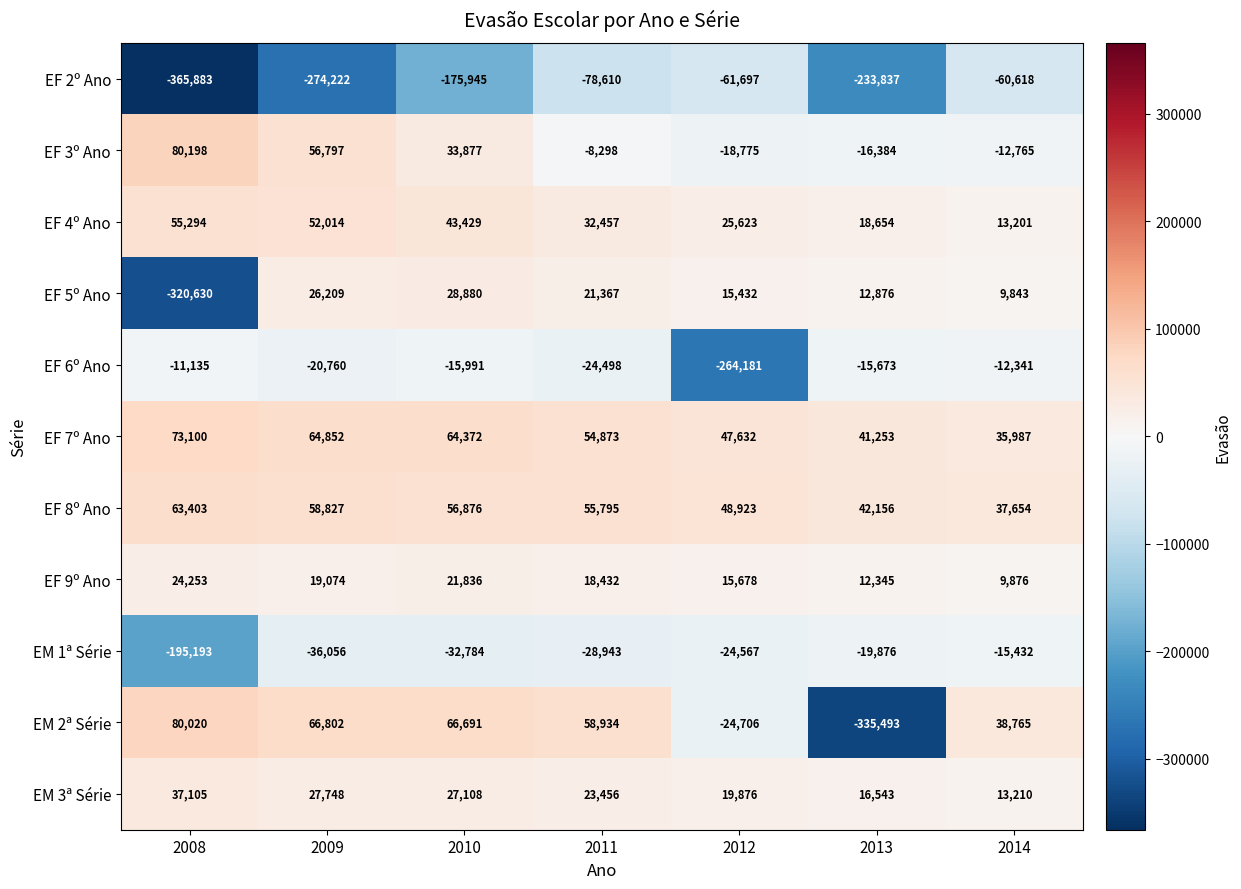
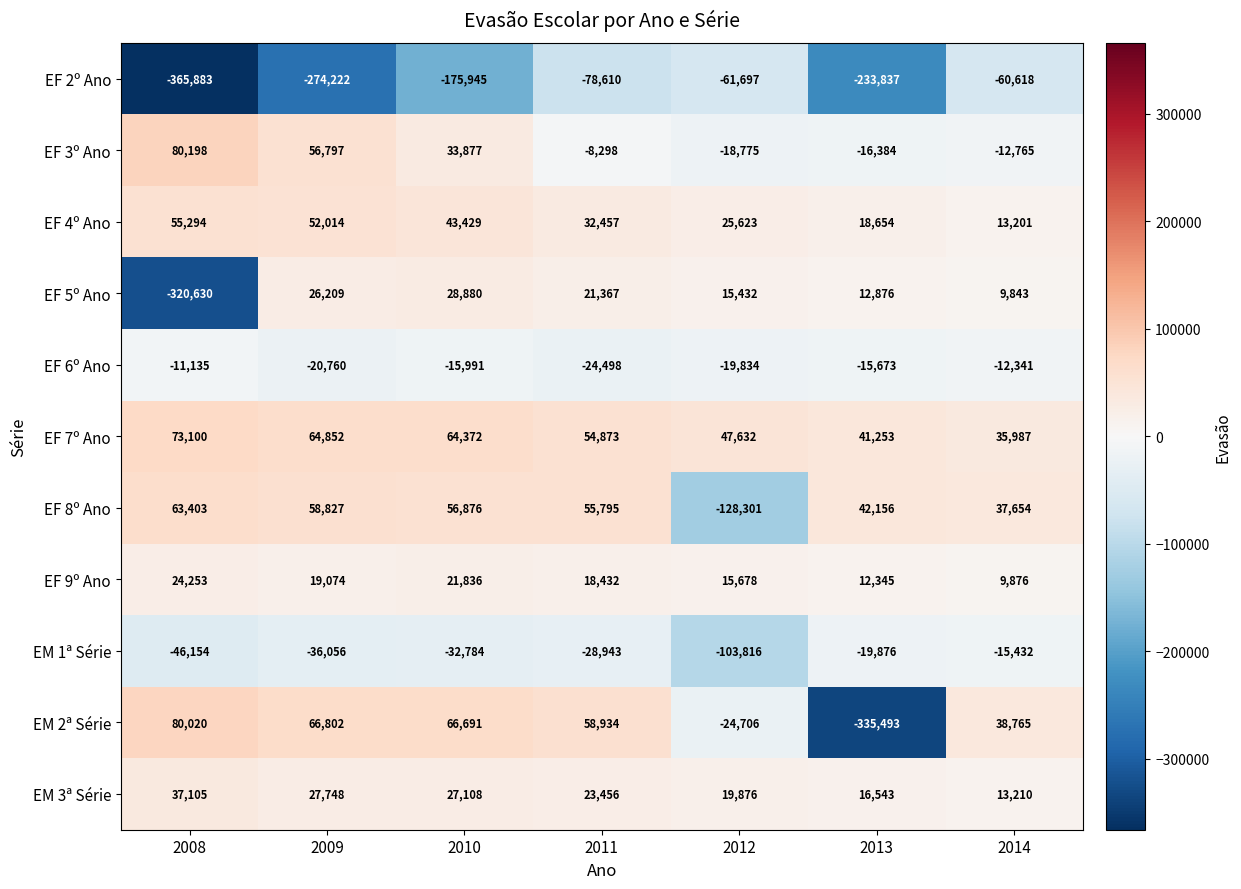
  {
    "EF 2º Ano": {
      "2008": "-365,883",
      "2009": "-274,222",
      "2010": "-175,945",
      "2011": "-78,610",
      "2012": "-61,697",
      "2013": "-233,837",
      "2014": "-60,618"
    },
    "EF 3º Ano": {
      "2008": "80,198",
      "2009": "56,797",
      "2010": "33,877",
      "2011": "-8,298",
      "2012": "-18,775",
      "2013": "-16,384",
      "2014": "-12,765"
    },
    "EF 4º Ano": {
      "2008": "55,294",
      "2009": "52,014",
      "2010": "43,429",
      "2011": "32,457",
      "2012": "25,623",
      "2013": "18,654",
      "2014": "13,201"
    },
    "EF 5º Ano": {
      "2008": "-320,630",
      "2009": "26,209",
      "2010": "28,880",
      "2011": "21,367",
      "2012": "15,432",
      "2013": "12,876",
      "2014": "9,843"
    },
    "EF 6º Ano": {
      "2008": "-11,135",
      "2009": "-20,760",
      "2010": "-15,991",
      "2011": "-24,498",
-     "2012": "-264,181",
+     "2012": "-19,834",
      "2013": "-15,673",
      "2014": "-12,341"
    },
    "EF 7º Ano": {
      "2008": "73,100",
      "2009": "64,852",
      "2010": "64,372",
      "2011": "54,873",
      "2012": "47,632",
      "2013": "41,253",
      "2014": "35,987"
    },
    "EF 8º Ano": {
      "2008": "63,403",
      "2009": "58,827",
      "2010": "56,876",
      "2011": "55,795",
-     "2012": "48,923",
+     "2012": "-128,301",
      "2013": "42,156",
      "2014": "37,654"
    },
    "EF 9º Ano": {
      "2008": "24,253",
      "2009": "19,074",
      "2010": "21,836",
      "2011": "18,432",
      "2012": "15,678",
      "2013": "12,345",
      "2014": "9,876"
    },
    "EM 1ª Série": {
-     "2008": "-195,193",
+     "2008": "-46,154",
      "2009": "-36,056",
      "2010": "-32,784",
      "2011": "-28,943",
-     "2012": "-24,567",
+     "2012": "-103,816",
      "2013": "-19,876",
      "2014": "-15,432"
    },
    "EM 2ª Série": {
      "2008": "80,020",
      "2009": "66,802",
      "2010": "66,691",
      "2011": "58,934",
      "2012": "-24,706",
      "2013": "-335,493",
      "2014": "38,765"
    },
    "EM 3ª Série": {
      "2008": "37,105",
      "2009": "27,748",
      "2010": "27,108",
      "2011": "23,456",
      "2012": "19,876",
      "2013": "16,543",
      "2014": "13,210"
    }
  }
